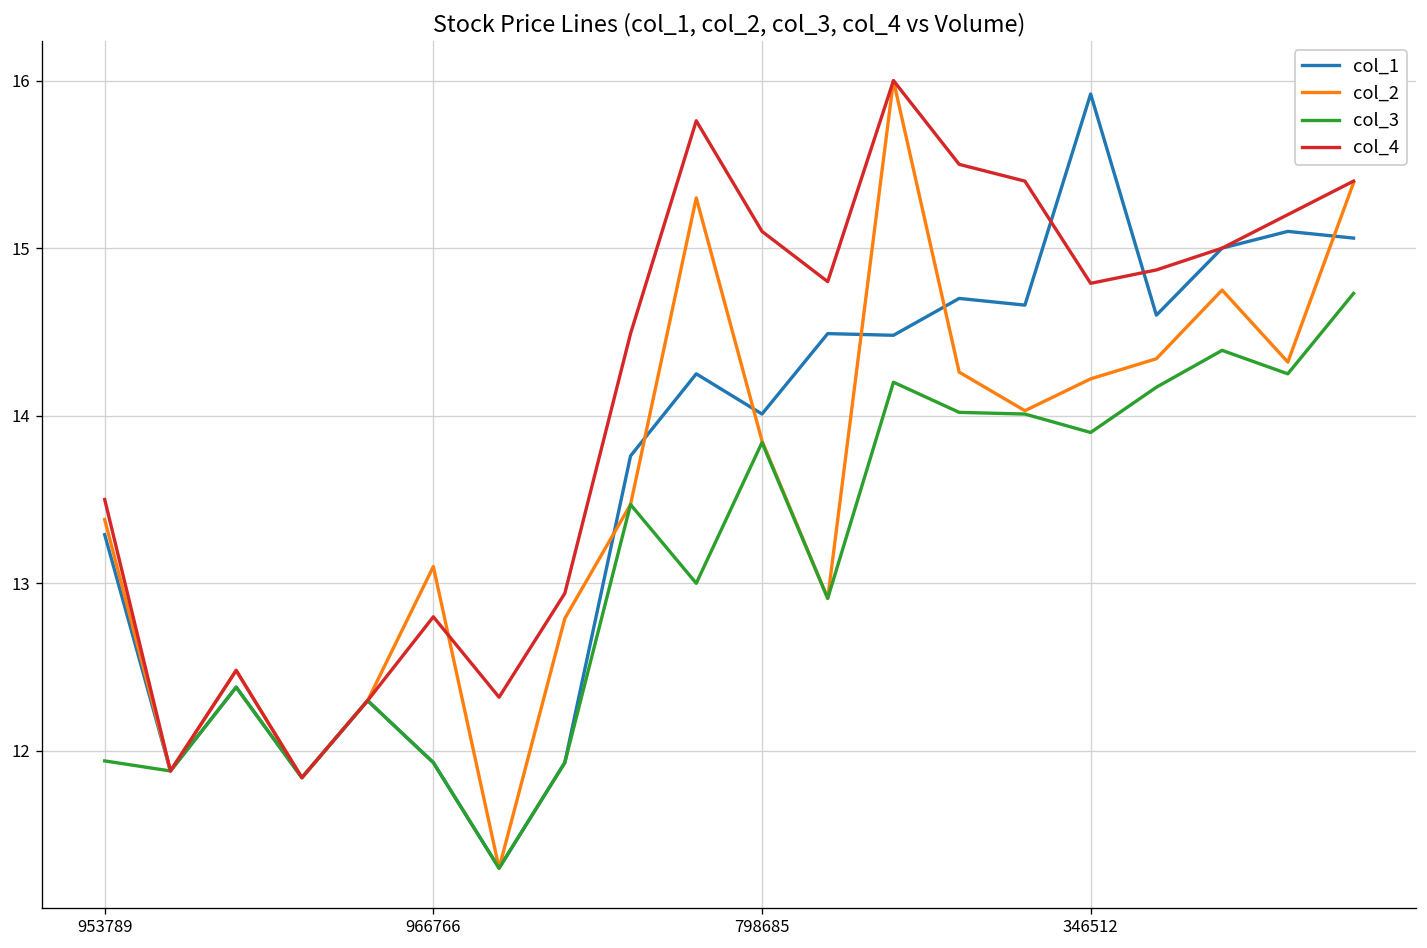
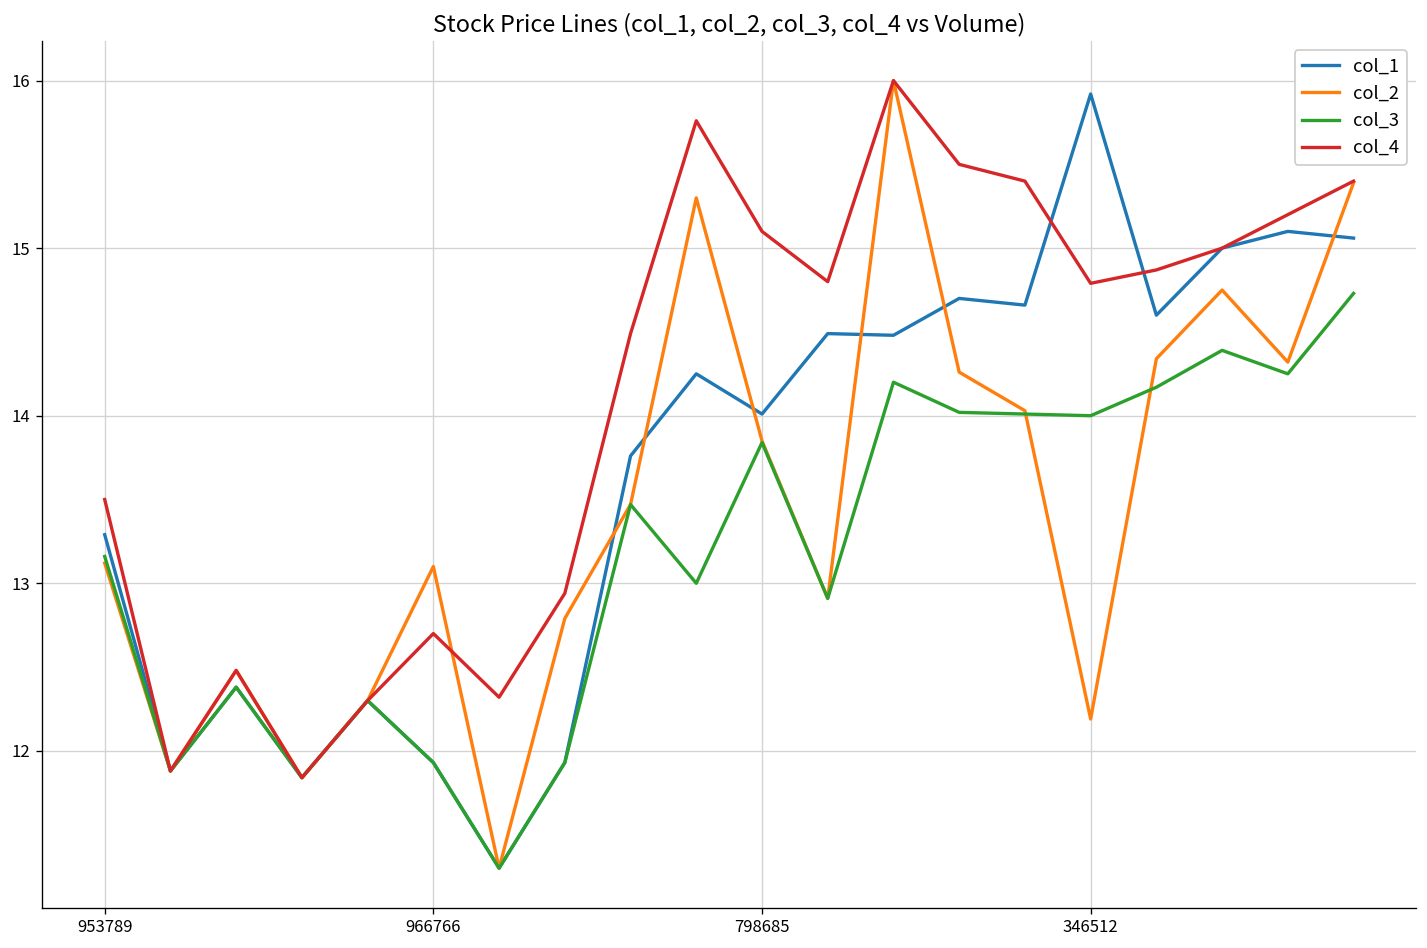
  {
    "col_1": {
      "953789": 13.29,
      "798685": 14.01,
      "346512": 15.92
    },
    "col_2": {
-     "953789": 13.38,
+     "953789": 13.12,
      "966766": 13.10,
-     "346512": 14.22
+     "346512": 12.19
    },
    "col_3": {
-     "953789": 11.94,
-     "346512": 13.9
+     "953789": 13.16,
+     "346512": 14.0
    },
    "col_4": {
      "953789": 13.5,
-     "966766": 12.8,
+     "966766": 12.7,
      "798685": 15.1,
      "346512": 14.8
    }
  }
